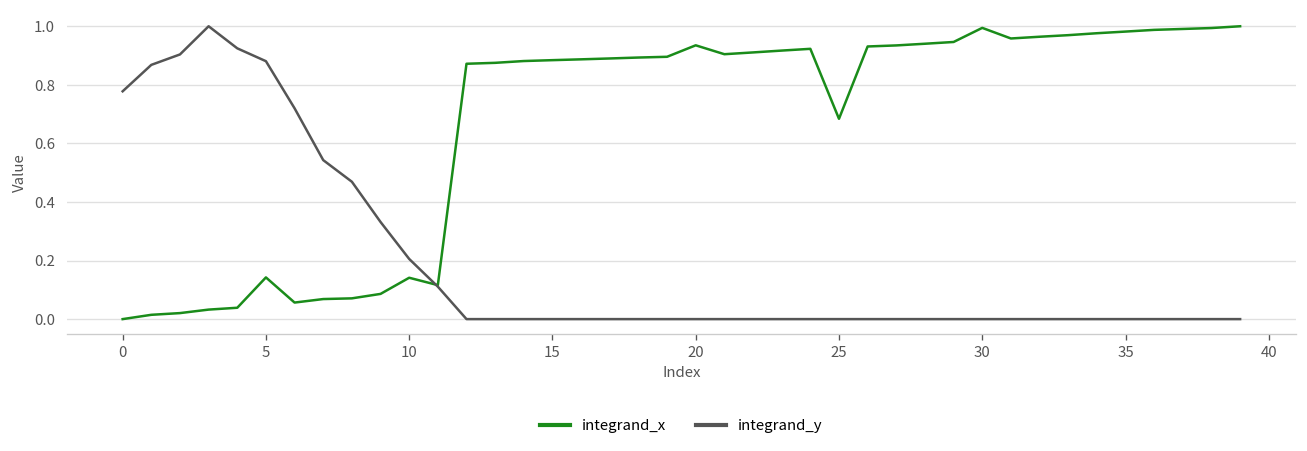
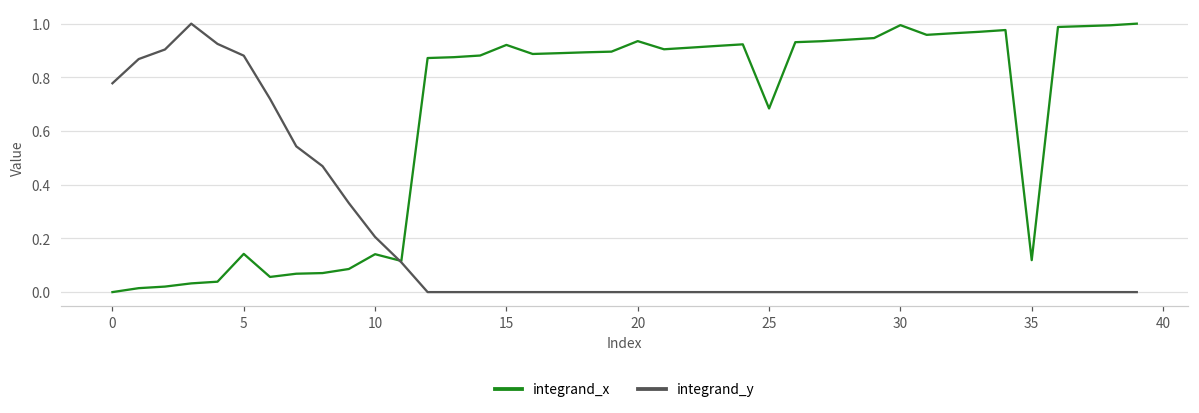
  {
    "integrand_x": {
      "0": 0.00,
      "5": 0.14,
      "10": 0.14,
-     "15": 0.88,
+     "15": 0.92,
      "20": 0.93,
      "25": 0.68,
      "30": 0.99,
-     "35": 0.98
+     "35": 0.12
    },
    "integrand_y": {
      "0": 0.78,
      "5": 0.88,
      "10": 0.21,
      "15": 0.00,
      "20": 0.00,
      "25": 0.00,
      "30": 0.00,
      "35": 0.00
    }
  }
